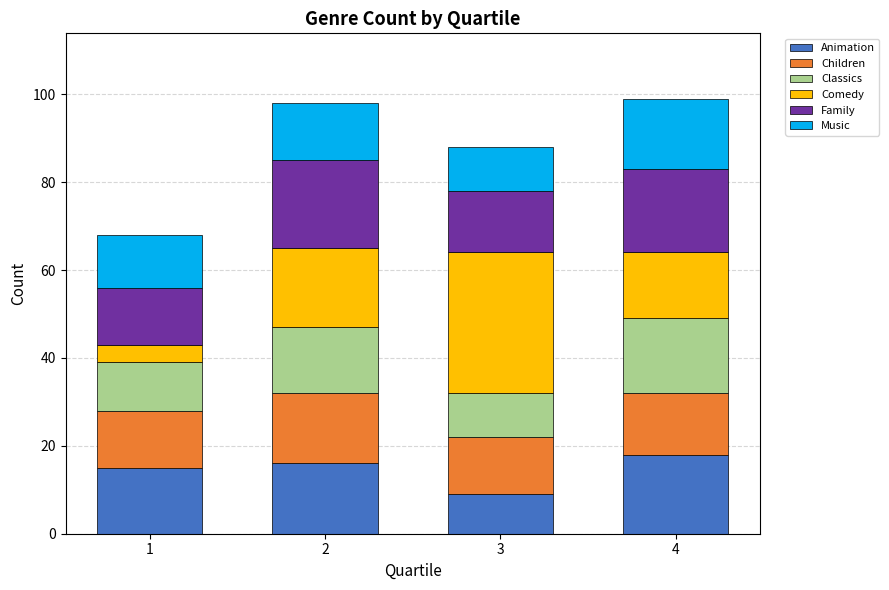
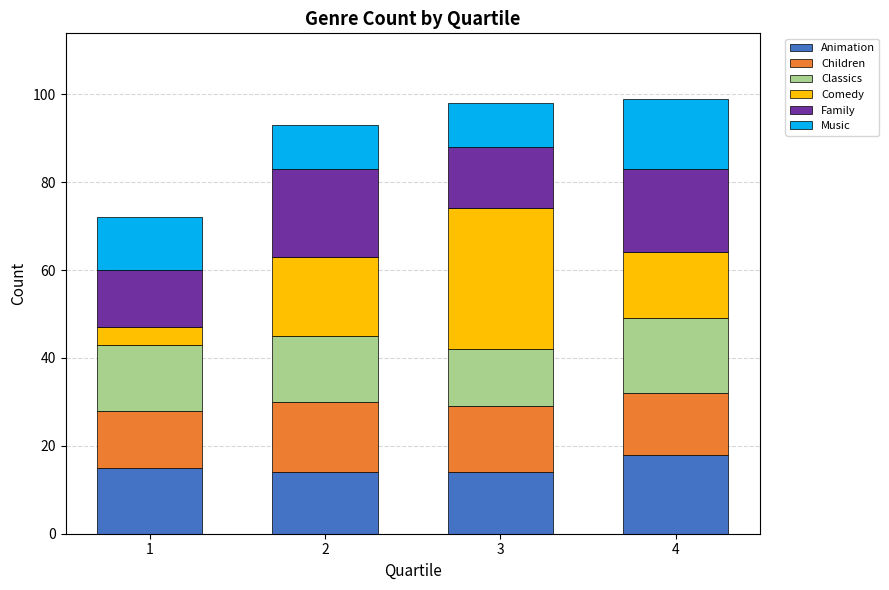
  {
    "Animation": {
      "1": 15,
-     "2": 16,
-     "3": 9,
+     "2": 14,
+     "3": 14,
      "4": 18
    },
    "Children": {
      "1": 13,
      "2": 16,
-     "3": 13,
+     "3": 15,
      "4": 14
    },
    "Classics": {
-     "1": 11,
+     "1": 15,
      "2": 15,
-     "3": 10,
+     "3": 13,
      "4": 17
    },
    "Comedy": {
      "1": 4,
      "2": 18,
      "3": 32,
      "4": 15
    },
    "Family": {
      "1": 13,
      "2": 20,
      "3": 14,
      "4": 19
    },
    "Music": {
      "1": 12,
-     "2": 13,
+     "2": 10,
      "3": 10,
      "4": 16
    }
  }
